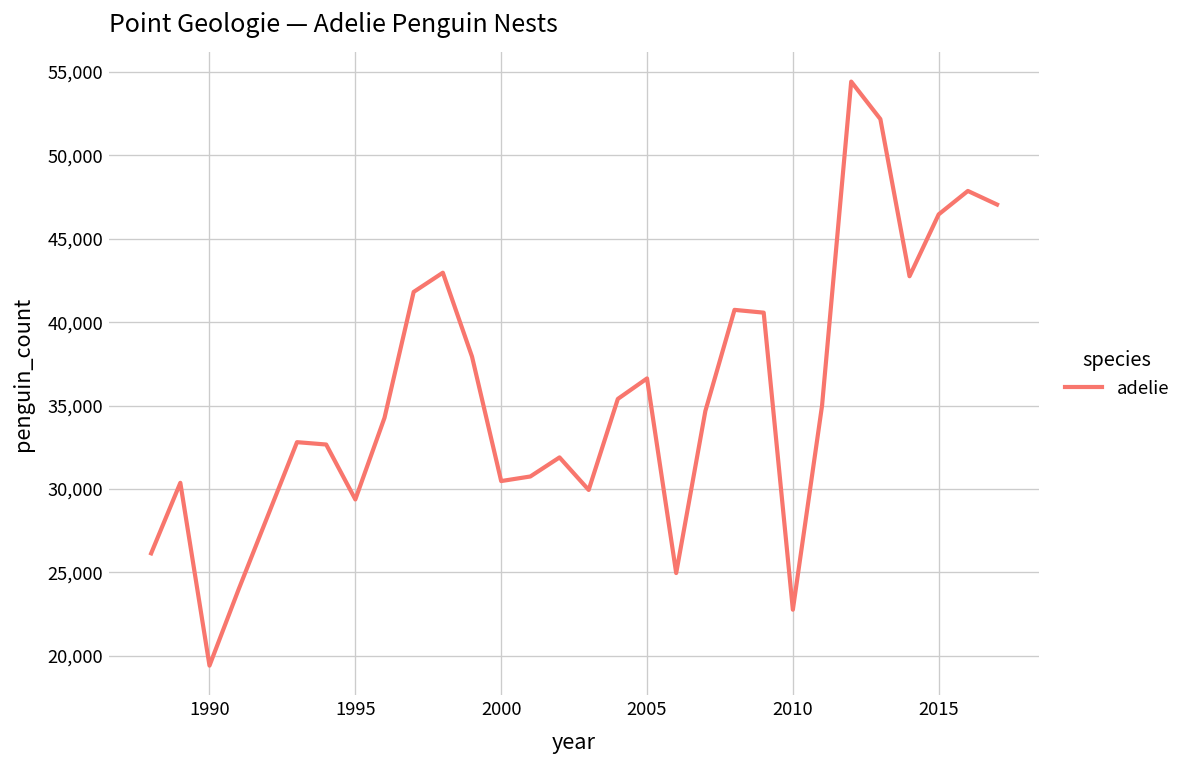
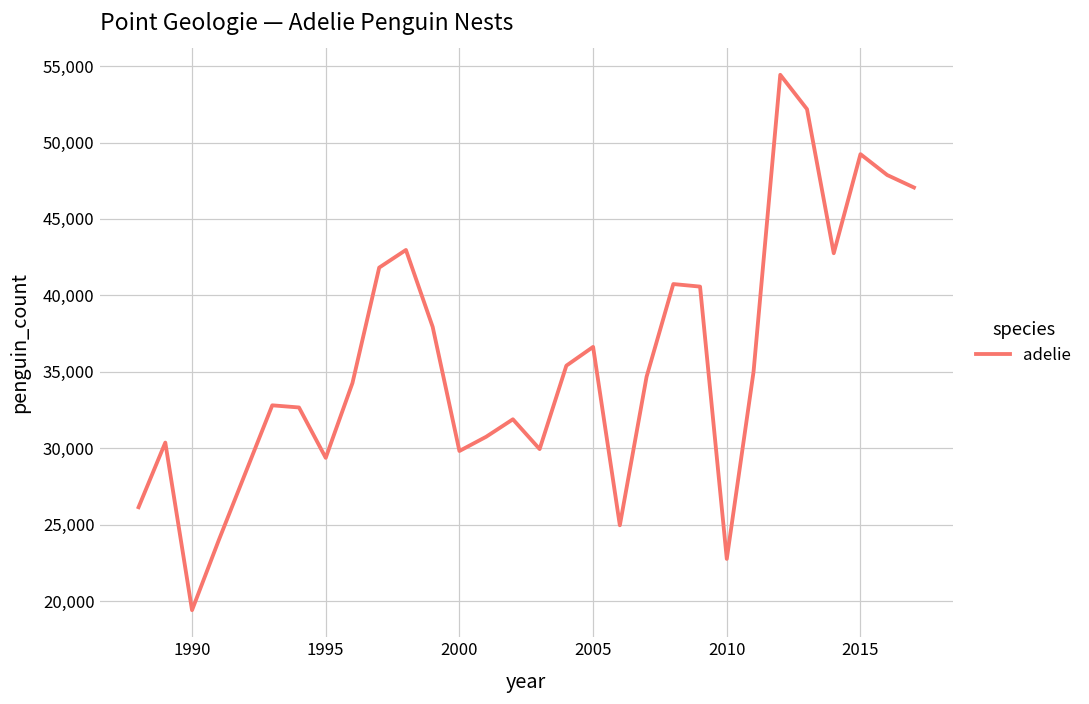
  {
    "1990": "19,400",
    "1995": "29,400",
-   "2000": "30,500",
+   "2000": "29,800",
    "2005": "36,600",
    "2010": "22,800",
-   "2015": "46,500"
+   "2015": "49,200"
  }
